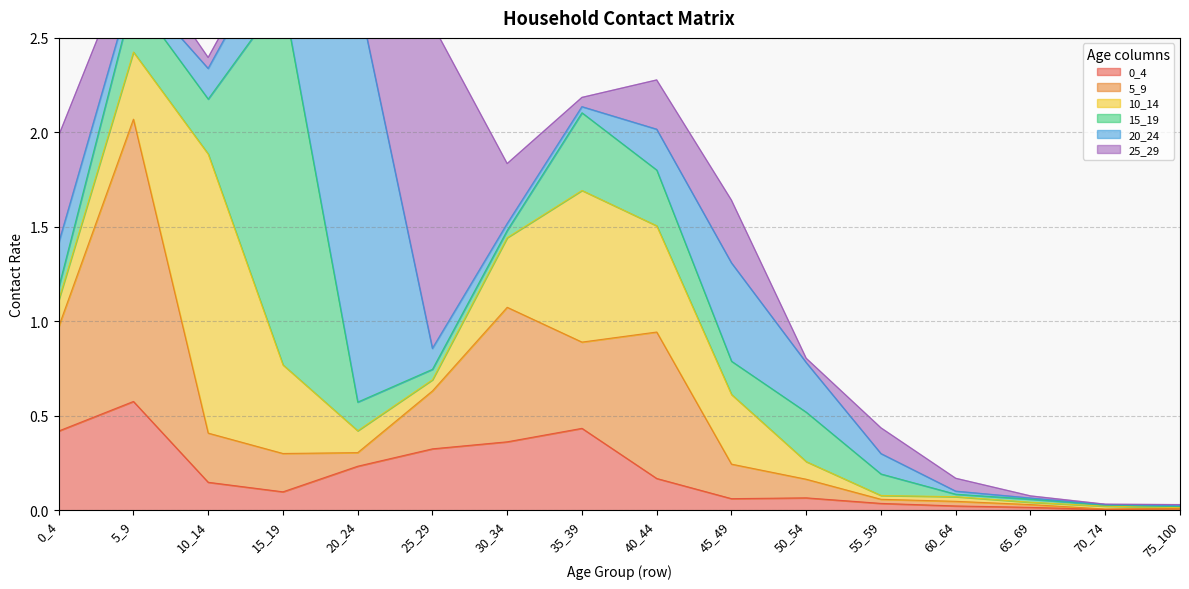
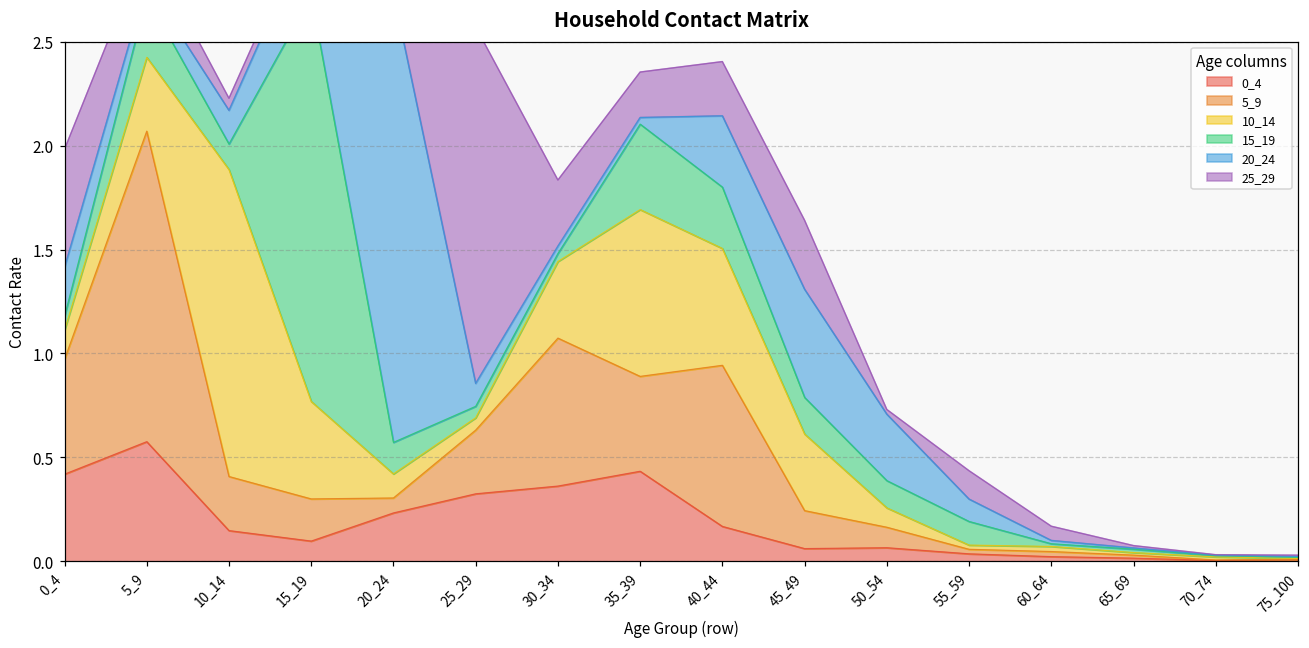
  {
    "15_19": {
      "0_4": 0.07,
-     "10_14": 0.29,
+     "10_14": 0.12,
      "20_24": 0.15,
      "25_29": 0.06,
      "30_34": 0.04,
      "35_39": 0.41,
      "40_44": 0.30,
      "45_49": 0.18,
-     "50_54": 0.26,
+     "50_54": 0.13,
      "55_59": 0.11
    },
    "20_24": {
      "0_4": 0.24,
      "10_14": 0.16,
      "25_29": 0.11,
      "30_34": 0.04,
      "35_39": 0.03,
-     "40_44": 0.22,
+     "40_44": 0.34,
      "45_49": 0.52,
-     "50_54": 0.26,
+     "50_54": 0.32,
      "55_59": 0.11,
      "60_64": 0.02
    },
    "25_29": {
      "0_4": 0.57,
      "10_14": 0.06,
      "30_34": 0.32,
-     "35_39": 0.05,
+     "35_39": 0.22,
      "40_44": 0.26,
      "45_49": 0.33,
      "50_54": 0.02,
      "55_59": 0.14,
      "60_64": 0.07
    }
  }
